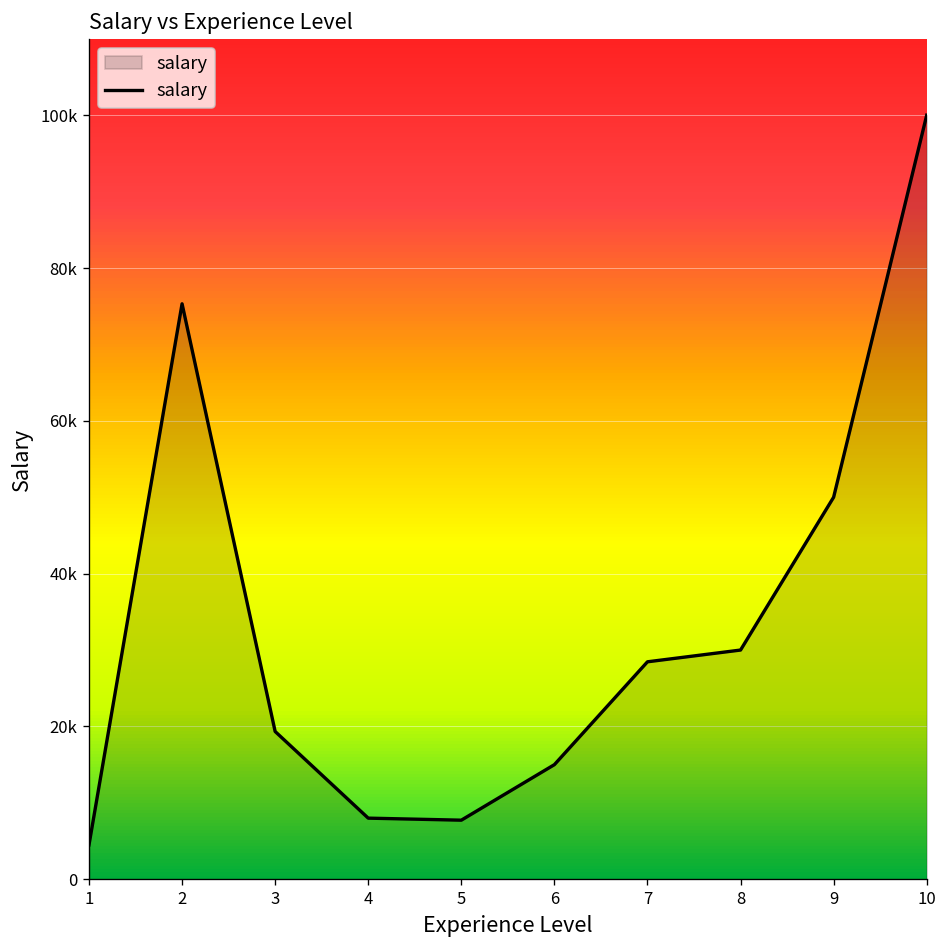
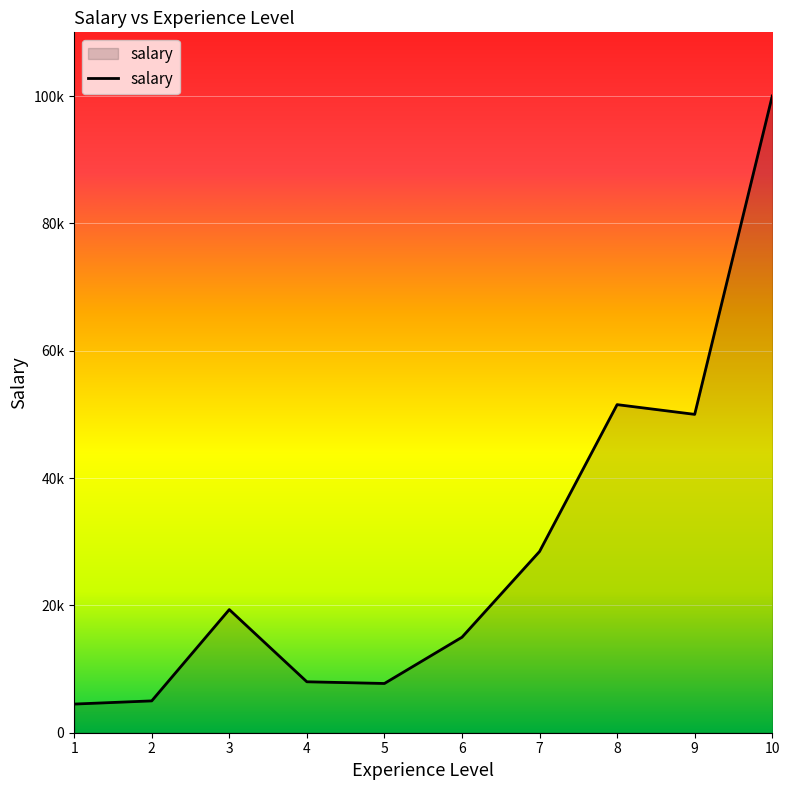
  {
    "1": 5000,
-   "2": 75000,
+   "2": 5000,
    "3": 19000,
    "4": 8000,
    "5": 8000,
    "6": 15000,
    "7": 28000,
-   "8": 30000,
+   "8": 52000,
    "9": 50000,
    "10": 100000
  }
